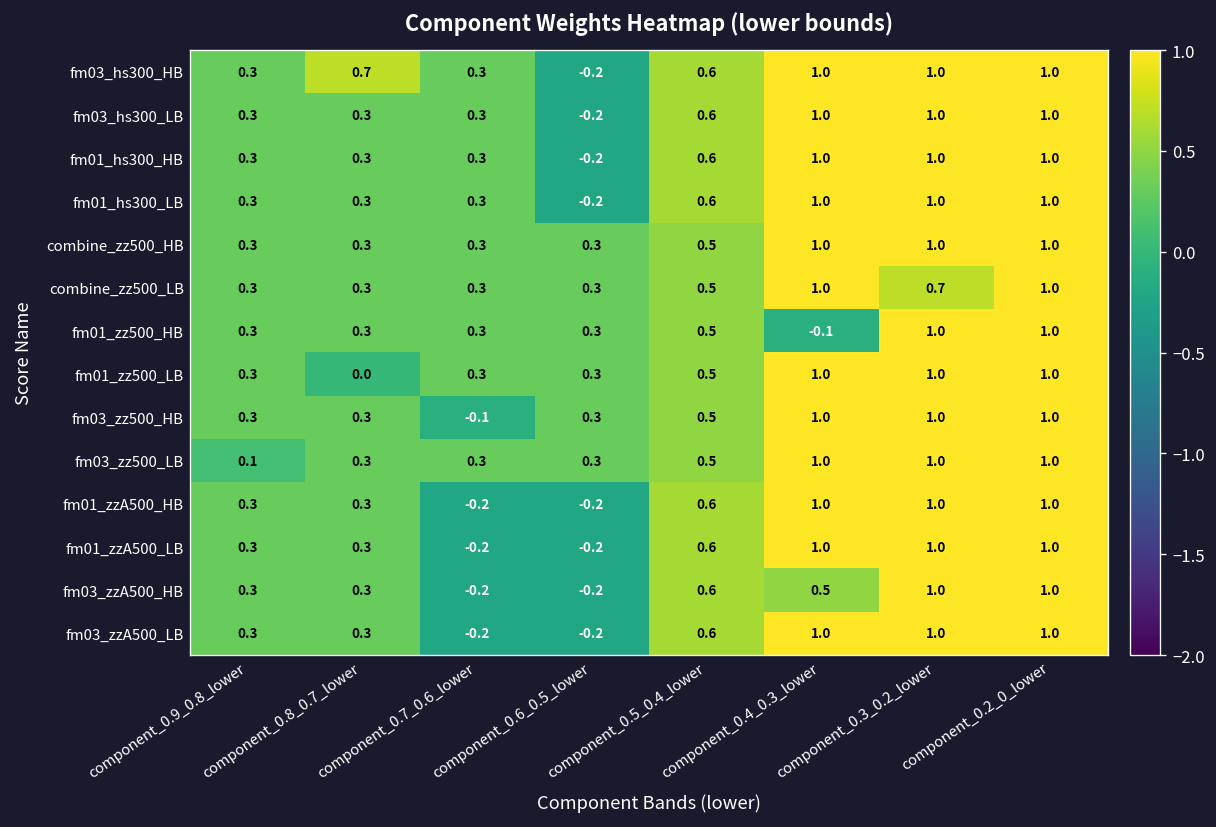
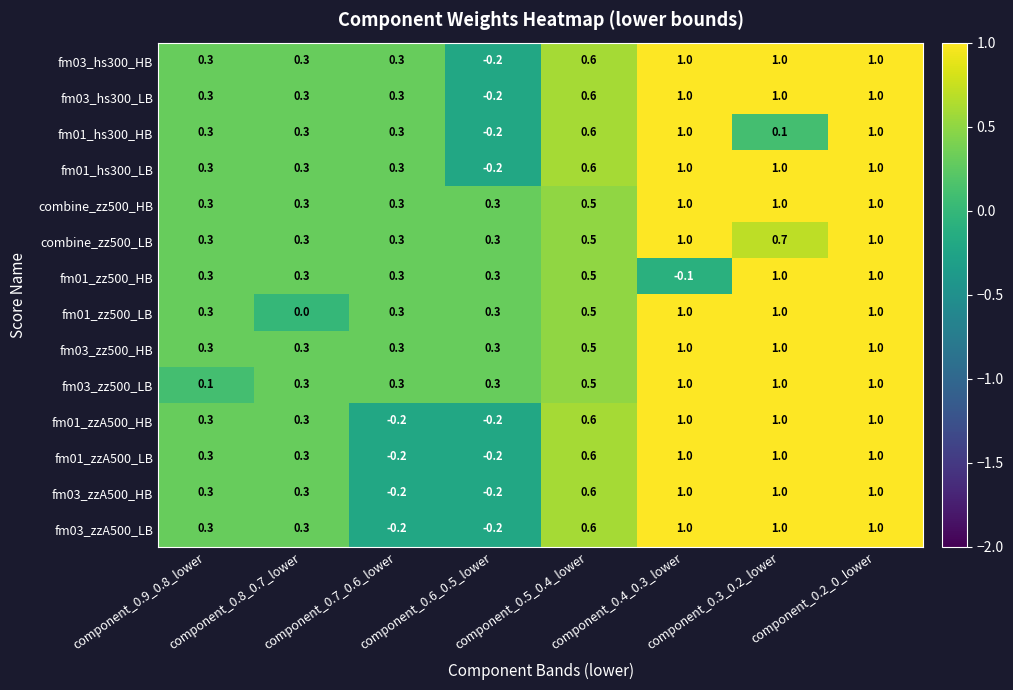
  {
    "fm03_hs300_HB": {
      "component_0.9_0.8_lower": 0.3,
-     "component_0.8_0.7_lower": 0.7,
+     "component_0.8_0.7_lower": 0.3,
      "component_0.7_0.6_lower": 0.3,
      "component_0.6_0.5_lower": -0.2,
      "component_0.5_0.4_lower": 0.6,
      "component_0.4_0.3_lower": 1.0,
      "component_0.3_0.2_lower": 1.0,
      "component_0.2_0_lower": 1.0
    },
    "fm03_hs300_LB": {
      "component_0.9_0.8_lower": 0.3,
      "component_0.8_0.7_lower": 0.3,
      "component_0.7_0.6_lower": 0.3,
      "component_0.6_0.5_lower": -0.2,
      "component_0.5_0.4_lower": 0.6,
      "component_0.4_0.3_lower": 1.0,
      "component_0.3_0.2_lower": 1.0,
      "component_0.2_0_lower": 1.0
    },
    "fm01_hs300_HB": {
      "component_0.9_0.8_lower": 0.3,
      "component_0.8_0.7_lower": 0.3,
      "component_0.7_0.6_lower": 0.3,
      "component_0.6_0.5_lower": -0.2,
      "component_0.5_0.4_lower": 0.6,
      "component_0.4_0.3_lower": 1.0,
-     "component_0.3_0.2_lower": 1.0,
+     "component_0.3_0.2_lower": 0.1,
      "component_0.2_0_lower": 1.0
    },
    "fm01_hs300_LB": {
      "component_0.9_0.8_lower": 0.3,
      "component_0.8_0.7_lower": 0.3,
      "component_0.7_0.6_lower": 0.3,
      "component_0.6_0.5_lower": -0.2,
      "component_0.5_0.4_lower": 0.6,
      "component_0.4_0.3_lower": 1.0,
      "component_0.3_0.2_lower": 1.0,
      "component_0.2_0_lower": 1.0
    },
    "combine_zz500_HB": {
      "component_0.9_0.8_lower": 0.3,
      "component_0.8_0.7_lower": 0.3,
      "component_0.7_0.6_lower": 0.3,
      "component_0.6_0.5_lower": 0.3,
      "component_0.5_0.4_lower": 0.5,
      "component_0.4_0.3_lower": 1.0,
      "component_0.3_0.2_lower": 1.0,
      "component_0.2_0_lower": 1.0
    },
    "combine_zz500_LB": {
      "component_0.9_0.8_lower": 0.3,
      "component_0.8_0.7_lower": 0.3,
      "component_0.7_0.6_lower": 0.3,
      "component_0.6_0.5_lower": 0.3,
      "component_0.5_0.4_lower": 0.5,
      "component_0.4_0.3_lower": 1.0,
      "component_0.3_0.2_lower": 0.7,
      "component_0.2_0_lower": 1.0
    },
    "fm01_zz500_HB": {
      "component_0.9_0.8_lower": 0.3,
      "component_0.8_0.7_lower": 0.3,
      "component_0.7_0.6_lower": 0.3,
      "component_0.6_0.5_lower": 0.3,
      "component_0.5_0.4_lower": 0.5,
      "component_0.4_0.3_lower": -0.1,
      "component_0.3_0.2_lower": 1.0,
      "component_0.2_0_lower": 1.0
    },
    "fm01_zz500_LB": {
      "component_0.9_0.8_lower": 0.3,
      "component_0.8_0.7_lower": 0.0,
      "component_0.7_0.6_lower": 0.3,
      "component_0.6_0.5_lower": 0.3,
      "component_0.5_0.4_lower": 0.5,
      "component_0.4_0.3_lower": 1.0,
      "component_0.3_0.2_lower": 1.0,
      "component_0.2_0_lower": 1.0
    },
    "fm03_zz500_HB": {
      "component_0.9_0.8_lower": 0.3,
      "component_0.8_0.7_lower": 0.3,
-     "component_0.7_0.6_lower": -0.1,
+     "component_0.7_0.6_lower": 0.3,
      "component_0.6_0.5_lower": 0.3,
      "component_0.5_0.4_lower": 0.5,
      "component_0.4_0.3_lower": 1.0,
      "component_0.3_0.2_lower": 1.0,
      "component_0.2_0_lower": 1.0
    },
    "fm03_zz500_LB": {
      "component_0.9_0.8_lower": 0.1,
      "component_0.8_0.7_lower": 0.3,
      "component_0.7_0.6_lower": 0.3,
      "component_0.6_0.5_lower": 0.3,
      "component_0.5_0.4_lower": 0.5,
      "component_0.4_0.3_lower": 1.0,
      "component_0.3_0.2_lower": 1.0,
      "component_0.2_0_lower": 1.0
    },
    "fm01_zzA500_HB": {
      "component_0.9_0.8_lower": 0.3,
      "component_0.8_0.7_lower": 0.3,
      "component_0.7_0.6_lower": -0.2,
      "component_0.6_0.5_lower": -0.2,
      "component_0.5_0.4_lower": 0.6,
      "component_0.4_0.3_lower": 1.0,
      "component_0.3_0.2_lower": 1.0,
      "component_0.2_0_lower": 1.0
    },
    "fm01_zzA500_LB": {
      "component_0.9_0.8_lower": 0.3,
      "component_0.8_0.7_lower": 0.3,
      "component_0.7_0.6_lower": -0.2,
      "component_0.6_0.5_lower": -0.2,
      "component_0.5_0.4_lower": 0.6,
      "component_0.4_0.3_lower": 1.0,
      "component_0.3_0.2_lower": 1.0,
      "component_0.2_0_lower": 1.0
    },
    "fm03_zzA500_HB": {
      "component_0.9_0.8_lower": 0.3,
      "component_0.8_0.7_lower": 0.3,
      "component_0.7_0.6_lower": -0.2,
      "component_0.6_0.5_lower": -0.2,
      "component_0.5_0.4_lower": 0.6,
-     "component_0.4_0.3_lower": 0.5,
+     "component_0.4_0.3_lower": 1.0,
      "component_0.3_0.2_lower": 1.0,
      "component_0.2_0_lower": 1.0
    },
    "fm03_zzA500_LB": {
      "component_0.9_0.8_lower": 0.3,
      "component_0.8_0.7_lower": 0.3,
      "component_0.7_0.6_lower": -0.2,
      "component_0.6_0.5_lower": -0.2,
      "component_0.5_0.4_lower": 0.6,
      "component_0.4_0.3_lower": 1.0,
      "component_0.3_0.2_lower": 1.0,
      "component_0.2_0_lower": 1.0
    }
  }
